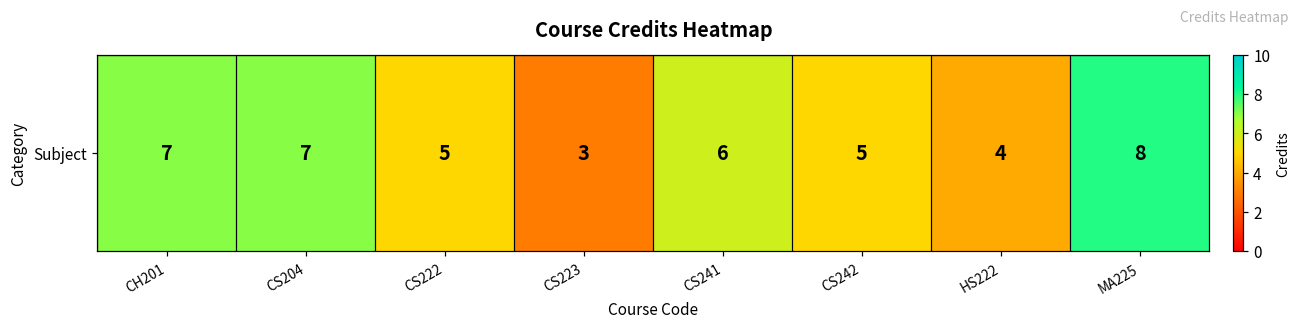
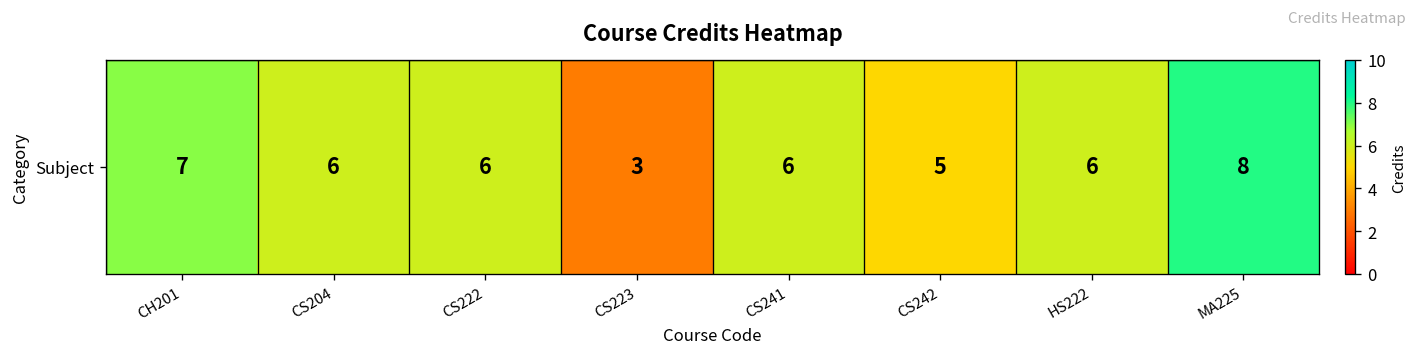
  {
    "Subject": {
      "CH201": 7,
-     "CS204": 7,
-     "CS222": 5,
+     "CS204": 6,
+     "CS222": 6,
      "CS223": 3,
      "CS241": 6,
      "CS242": 5,
-     "HS222": 4,
+     "HS222": 6,
      "MA225": 8
    }
  }
